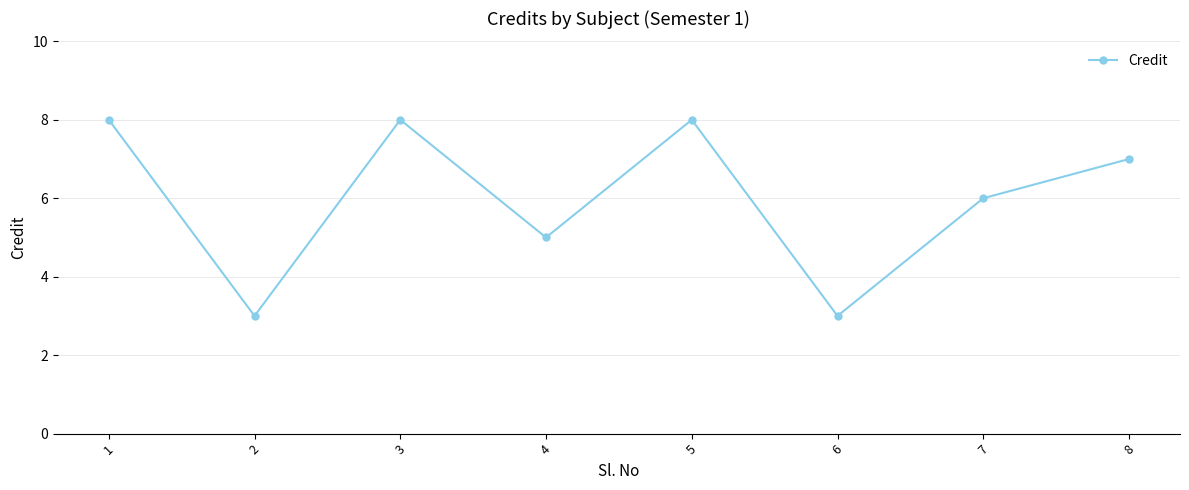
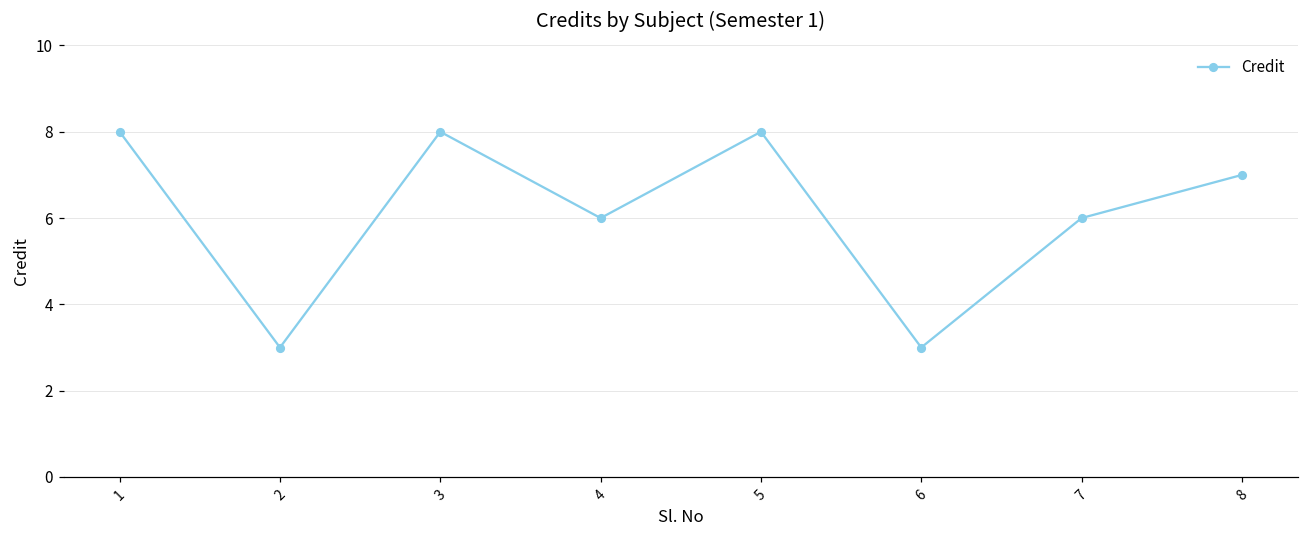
  {
    "1": 8,
    "2": 3,
    "3": 8,
-   "4": 5,
+   "4": 6,
    "5": 8,
    "6": 3,
    "7": 6,
    "8": 7
  }
